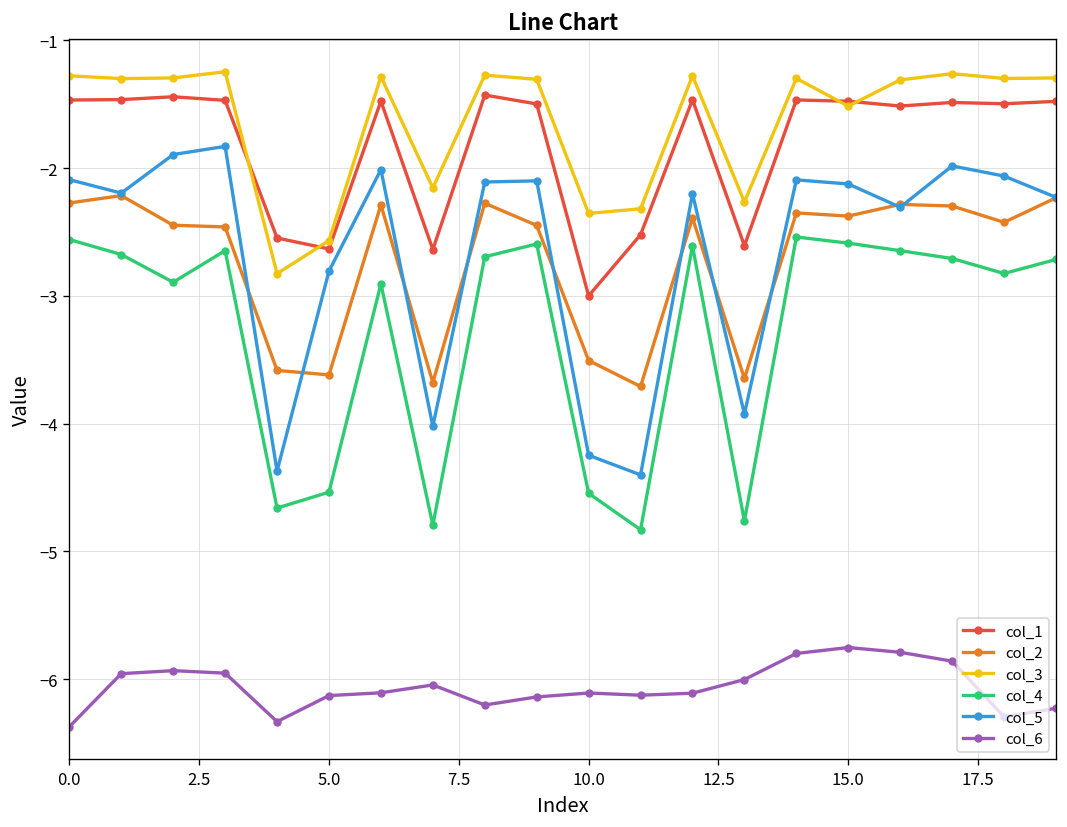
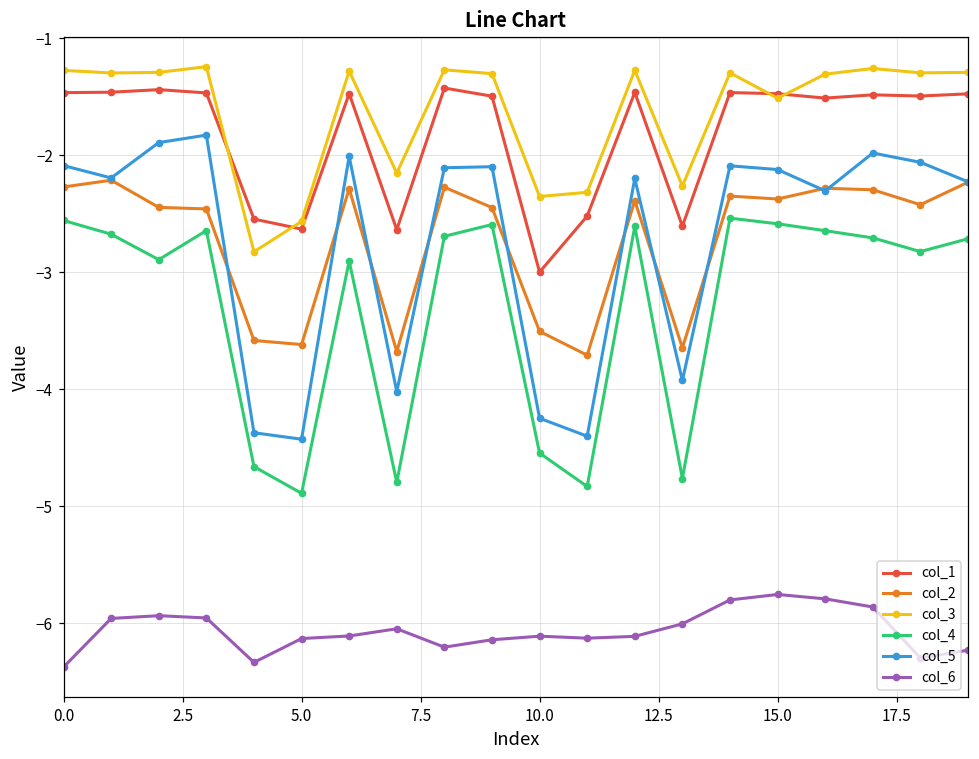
  {
    "col_3": {
      "0.0": -1.28,
      "5.0": -2.57,
      "10.0": -2.35,
      "15.0": -1.51
    },
    "col_4": {
      "0.0": -2.56,
-     "5.0": -4.54,
+     "5.0": -4.89,
      "10.0": -4.55,
      "15.0": -2.59
    },
    "col_5": {
      "0.0": -2.09,
-     "5.0": -2.81,
+     "5.0": -4.43,
      "10.0": -4.25,
      "15.0": -2.12
    },
    "col_6": {
      "0.0": -6.37,
      "5.0": -6.13,
      "10.0": -6.11,
      "15.0": -5.75
    }
  }
